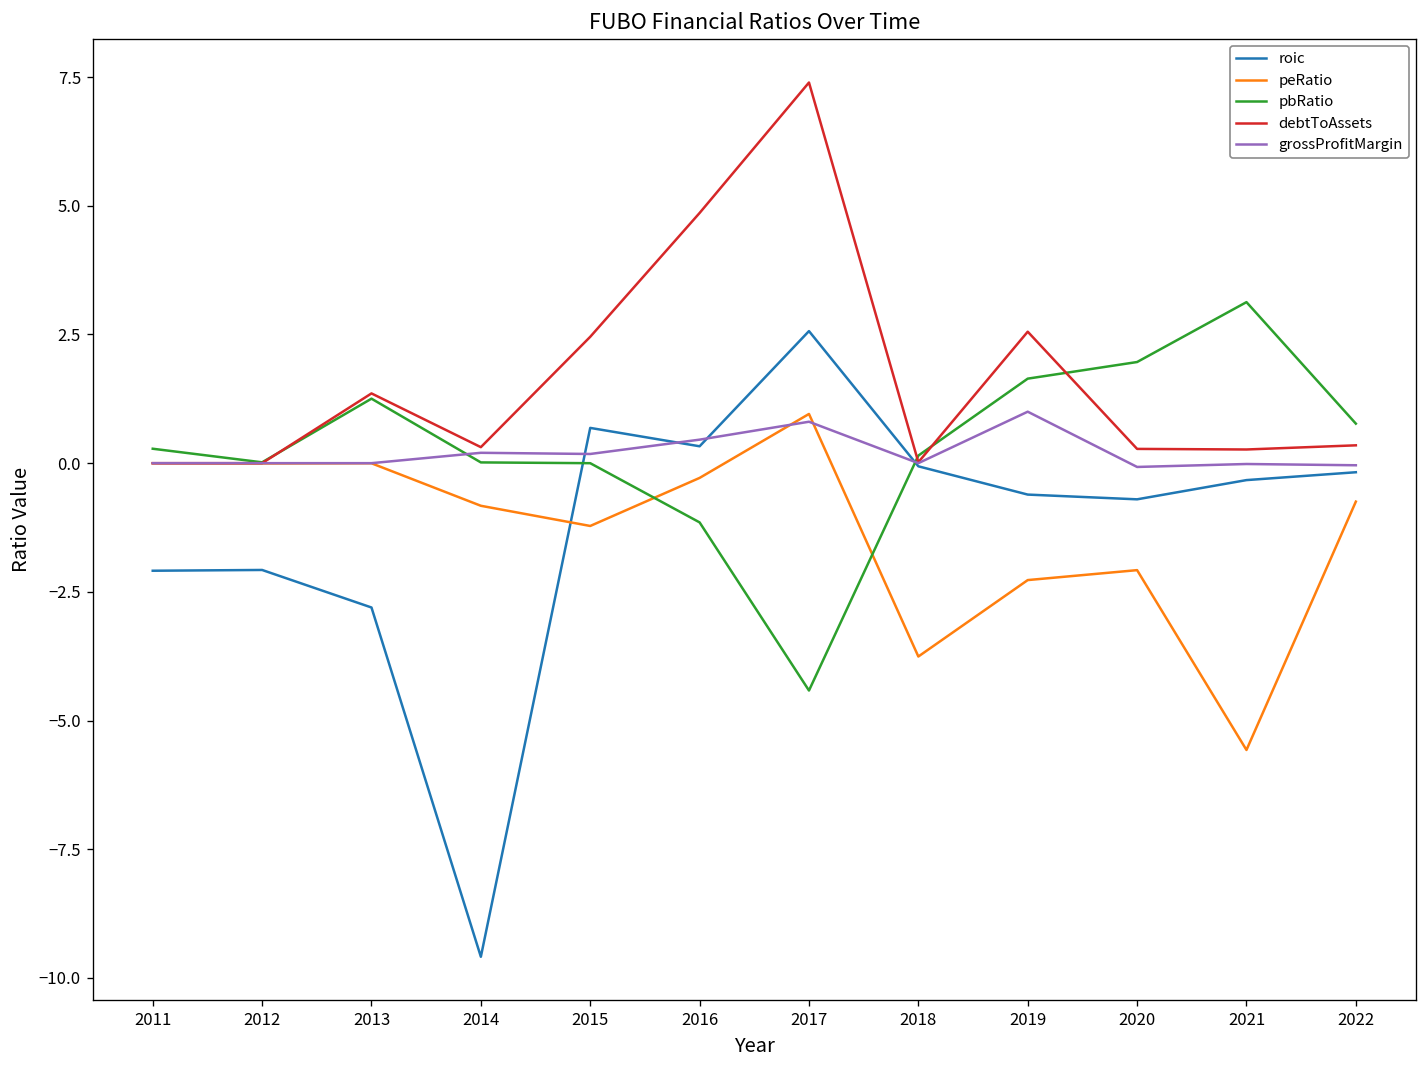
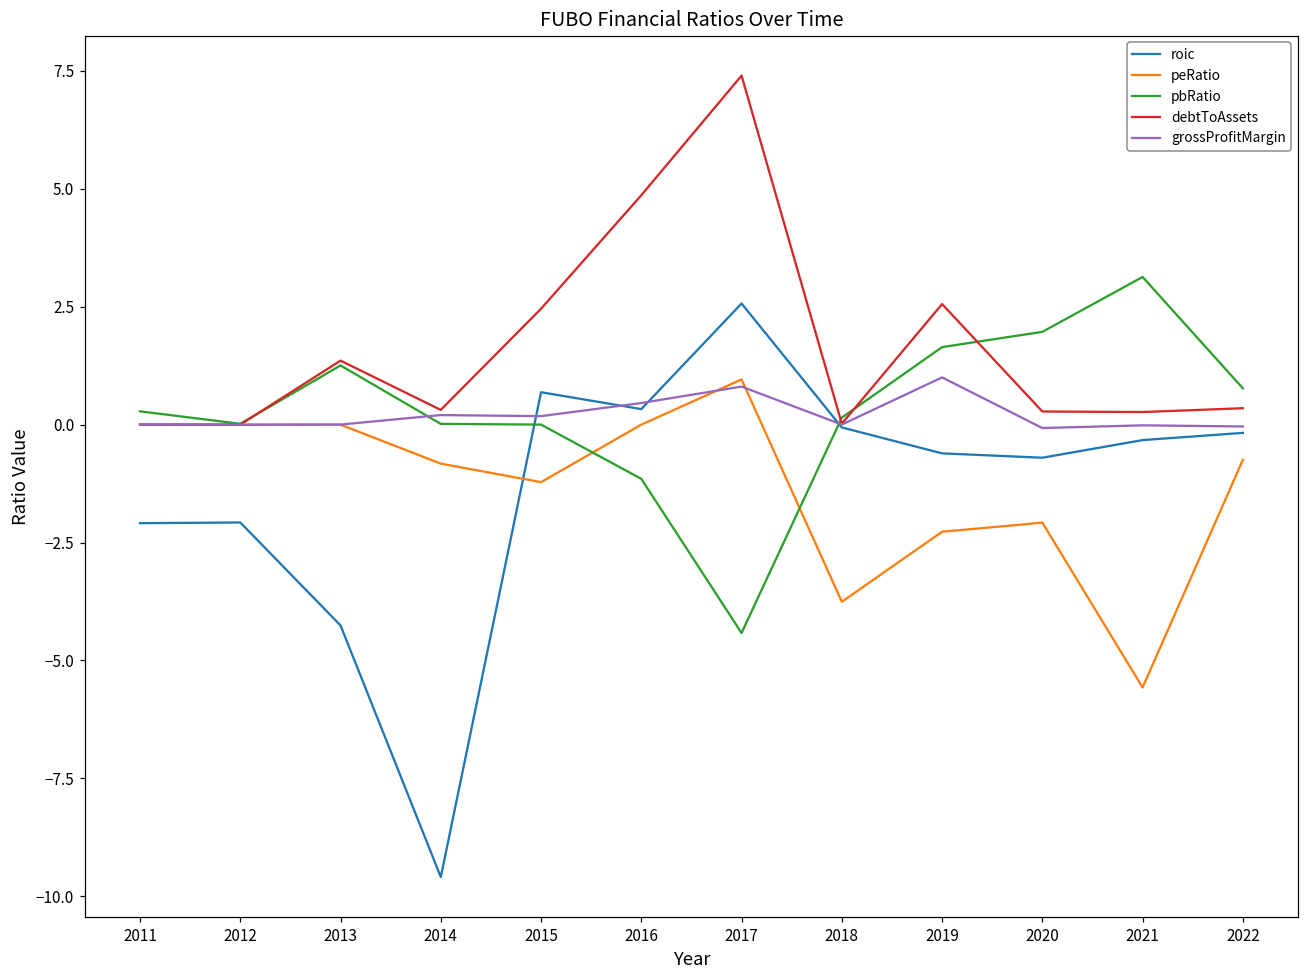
  {
    "roic": {
      "2011": -2.1,
      "2012": -2.1,
-     "2013": -2.8,
+     "2013": -4.3,
      "2014": -9.6,
      "2015": 0.7,
      "2016": 0.3,
      "2017": 2.6,
      "2018": -0.1,
      "2019": -0.6,
      "2020": -0.7,
      "2021": -0.3,
      "2022": -0.2
    },
    "peRatio": {
      "2014": -0.8,
      "2015": -1.2,
-     "2016": -0.3,
+     "2016": 0.0,
      "2017": 1.0,
      "2018": -3.8,
      "2019": -2.3,
      "2020": -2.1,
      "2021": -5.6,
      "2022": -0.7
    },
    "pbRatio": {
      "2011": 0.3,
      "2013": 1.3,
      "2014": 0.0,
      "2015": 0.0,
      "2016": -1.2,
      "2017": -4.4,
      "2018": 0.1,
      "2019": 1.6,
      "2020": 2.0,
      "2021": 3.1,
      "2022": 0.8
    },
    "debtToAssets": {
      "2013": 1.4,
      "2014": 0.3,
      "2015": 2.5,
      "2016": 4.9,
      "2017": 7.4,
      "2019": 2.6,
      "2020": 0.3,
      "2021": 0.3,
      "2022": 0.3
    },
    "grossProfitMargin": {
      "2014": 0.2,
      "2015": 0.2,
      "2016": 0.5,
      "2017": 0.8,
      "2019": 1.0,
      "2020": -0.1,
      "2021": 0.0,
      "2022": 0.0
    }
  }
